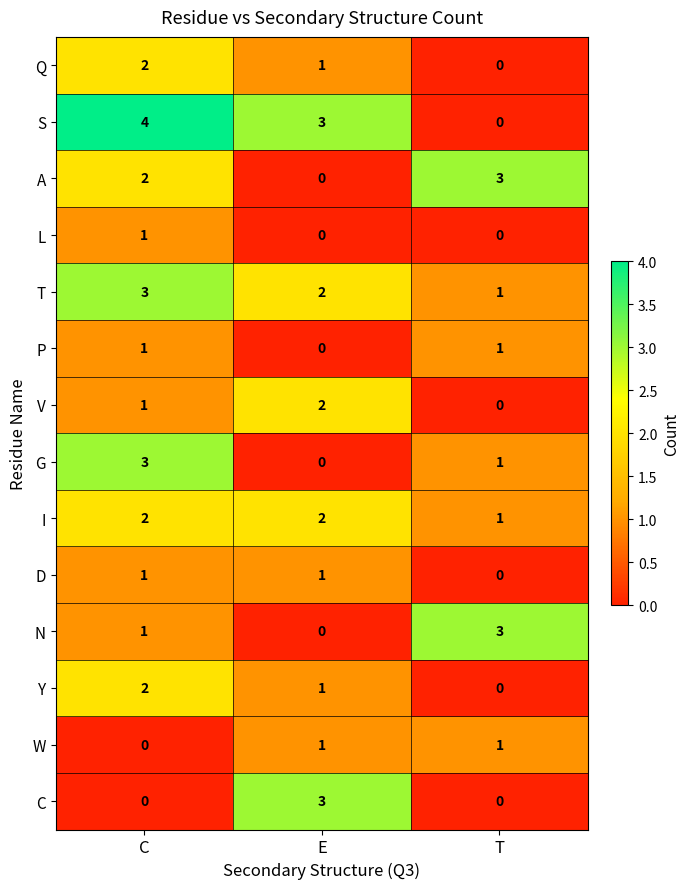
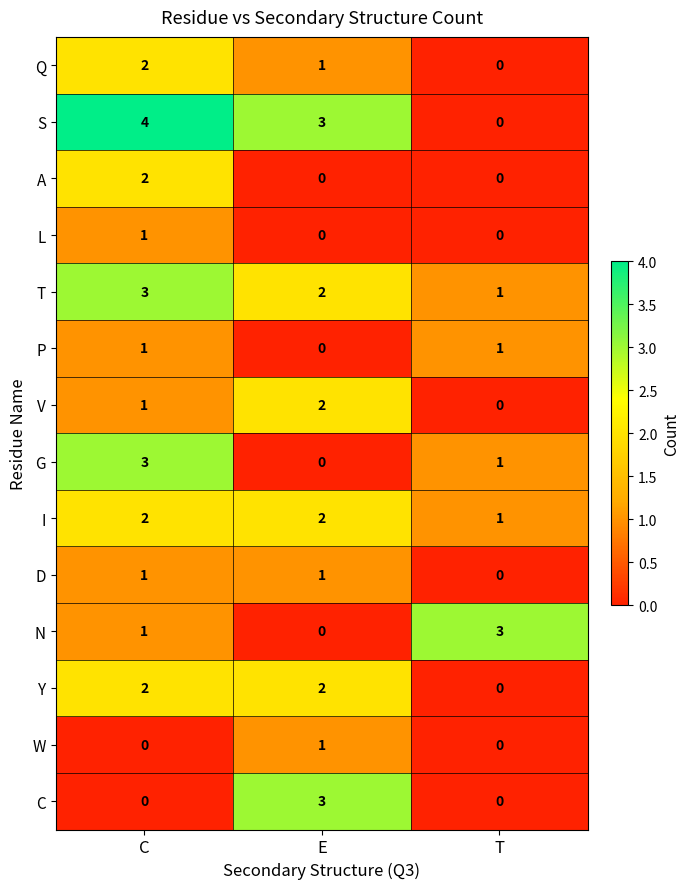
  {
    "Q": {
      "C": 2,
      "E": 1,
      "T": 0
    },
    "S": {
      "C": 4,
      "E": 3,
      "T": 0
    },
    "A": {
      "C": 2,
      "E": 0,
-     "T": 3
+     "T": 0
    },
    "L": {
      "C": 1,
      "E": 0,
      "T": 0
    },
    "T": {
      "C": 3,
      "E": 2,
      "T": 1
    },
    "P": {
      "C": 1,
      "E": 0,
      "T": 1
    },
    "V": {
      "C": 1,
      "E": 2,
      "T": 0
    },
    "G": {
      "C": 3,
      "E": 0,
      "T": 1
    },
    "I": {
      "C": 2,
      "E": 2,
      "T": 1
    },
    "D": {
      "C": 1,
      "E": 1,
      "T": 0
    },
    "N": {
      "C": 1,
      "E": 0,
      "T": 3
    },
    "Y": {
      "C": 2,
-     "E": 1,
+     "E": 2,
      "T": 0
    },
    "W": {
      "C": 0,
      "E": 1,
-     "T": 1
+     "T": 0
    },
    "C": {
      "C": 0,
      "E": 3,
      "T": 0
    }
  }
